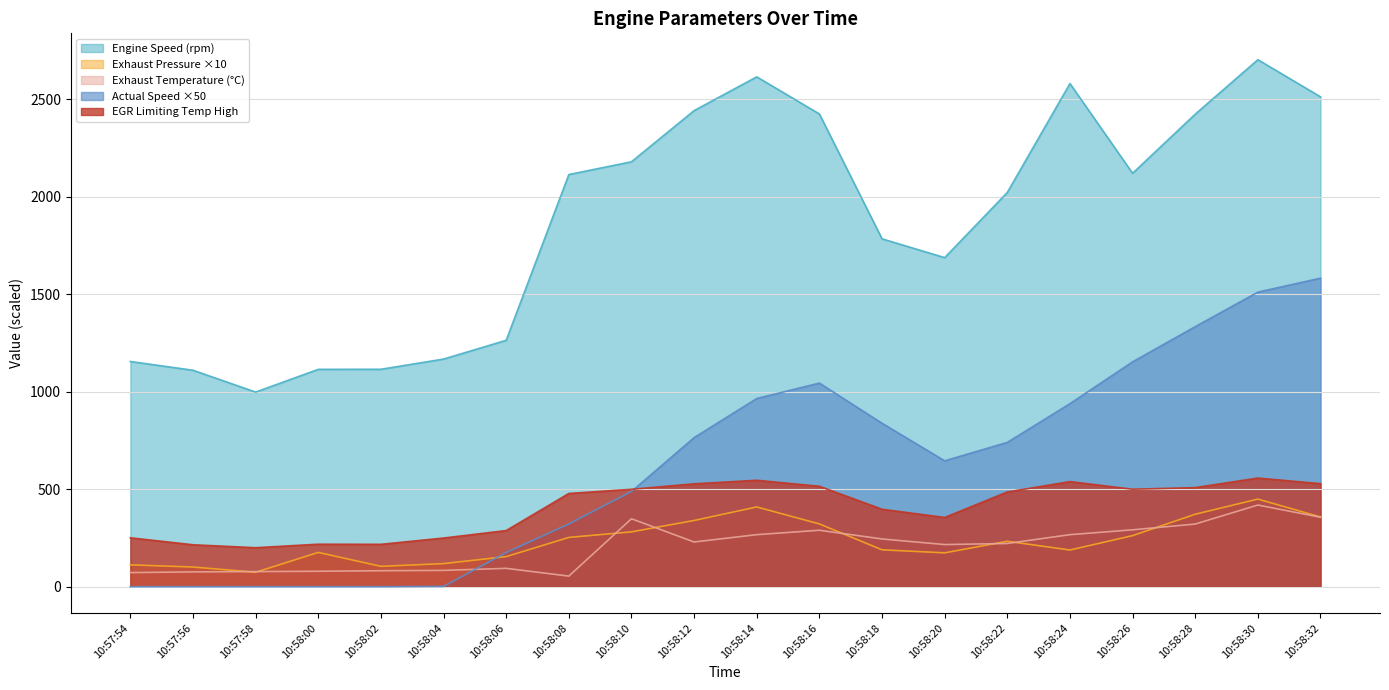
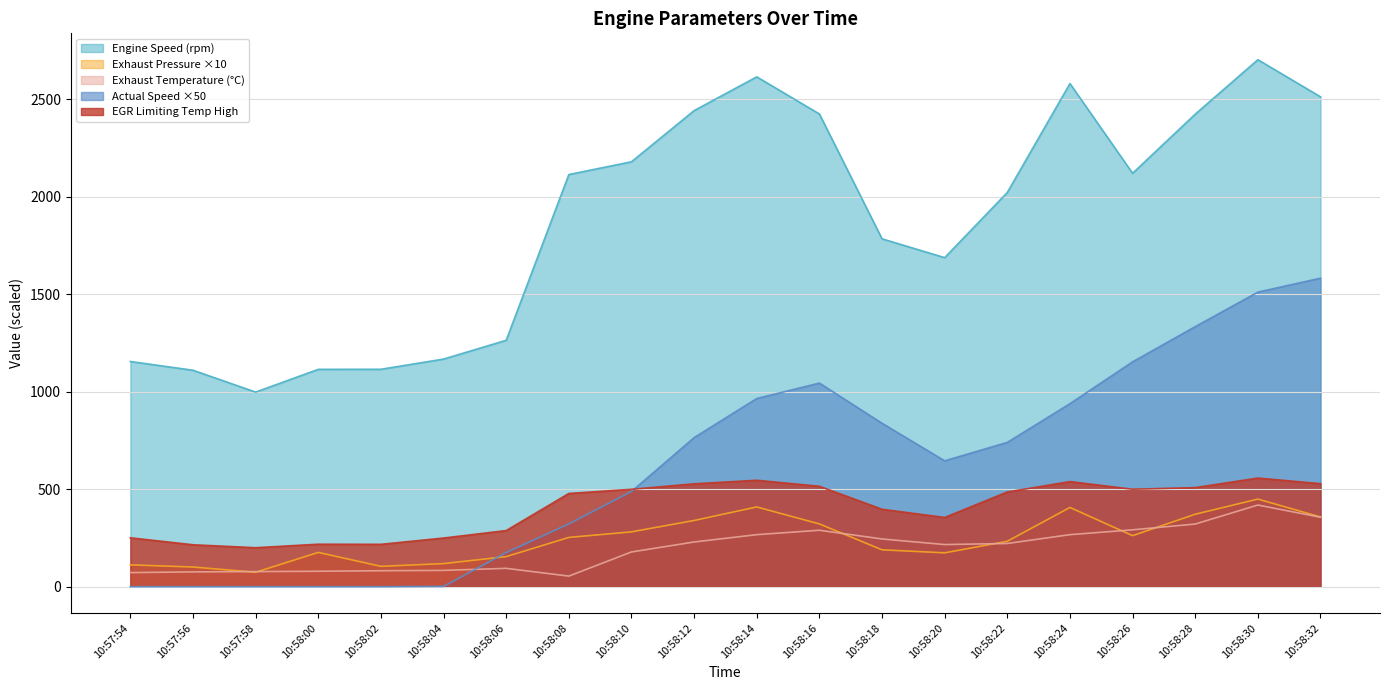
  {
    "Exhaust Pressure ×10": {
      "10:57:54": 110,
      "10:57:56": 100,
      "10:58:00": 180,
      "10:58:02": 100,
      "10:58:04": 120,
      "10:58:06": 150,
      "10:58:08": 250,
      "10:58:10": 280,
      "10:58:12": 340,
      "10:58:14": 410,
      "10:58:16": 320,
      "10:58:18": 190,
      "10:58:20": 170,
-     "10:58:24": 190,
+     "10:58:24": 410,
      "10:58:26": 260,
      "10:58:28": 370,
      "10:58:30": 450
    },
    "Exhaust Temperature (°C)": {
      "10:57:54": 70,
      "10:57:56": 80,
      "10:58:00": 80,
      "10:58:02": 80,
      "10:58:04": 80,
      "10:58:06": 90,
      "10:58:08": 50,
-     "10:58:10": 350,
+     "10:58:10": 180,
      "10:58:12": 230,
      "10:58:14": 270,
      "10:58:16": 290,
      "10:58:18": 240,
      "10:58:20": 220,
      "10:58:24": 270,
      "10:58:26": 290,
      "10:58:28": 320,
      "10:58:30": 420
    },
    "EGR Limiting Temp High": {
      "10:57:54": 250,
      "10:57:56": 220,
      "10:57:58": 200,
      "10:58:00": 220,
      "10:58:02": 220,
      "10:58:04": 250,
      "10:58:06": 290,
      "10:58:08": 480,
      "10:58:12": 530,
      "10:58:14": 550,
      "10:58:16": 520,
      "10:58:18": 400,
      "10:58:20": 360,
      "10:58:22": 490,
      "10:58:24": 540,
      "10:58:26": 500,
      "10:58:28": 510,
      "10:58:30": 560,
      "10:58:32": 530
    }
  }
